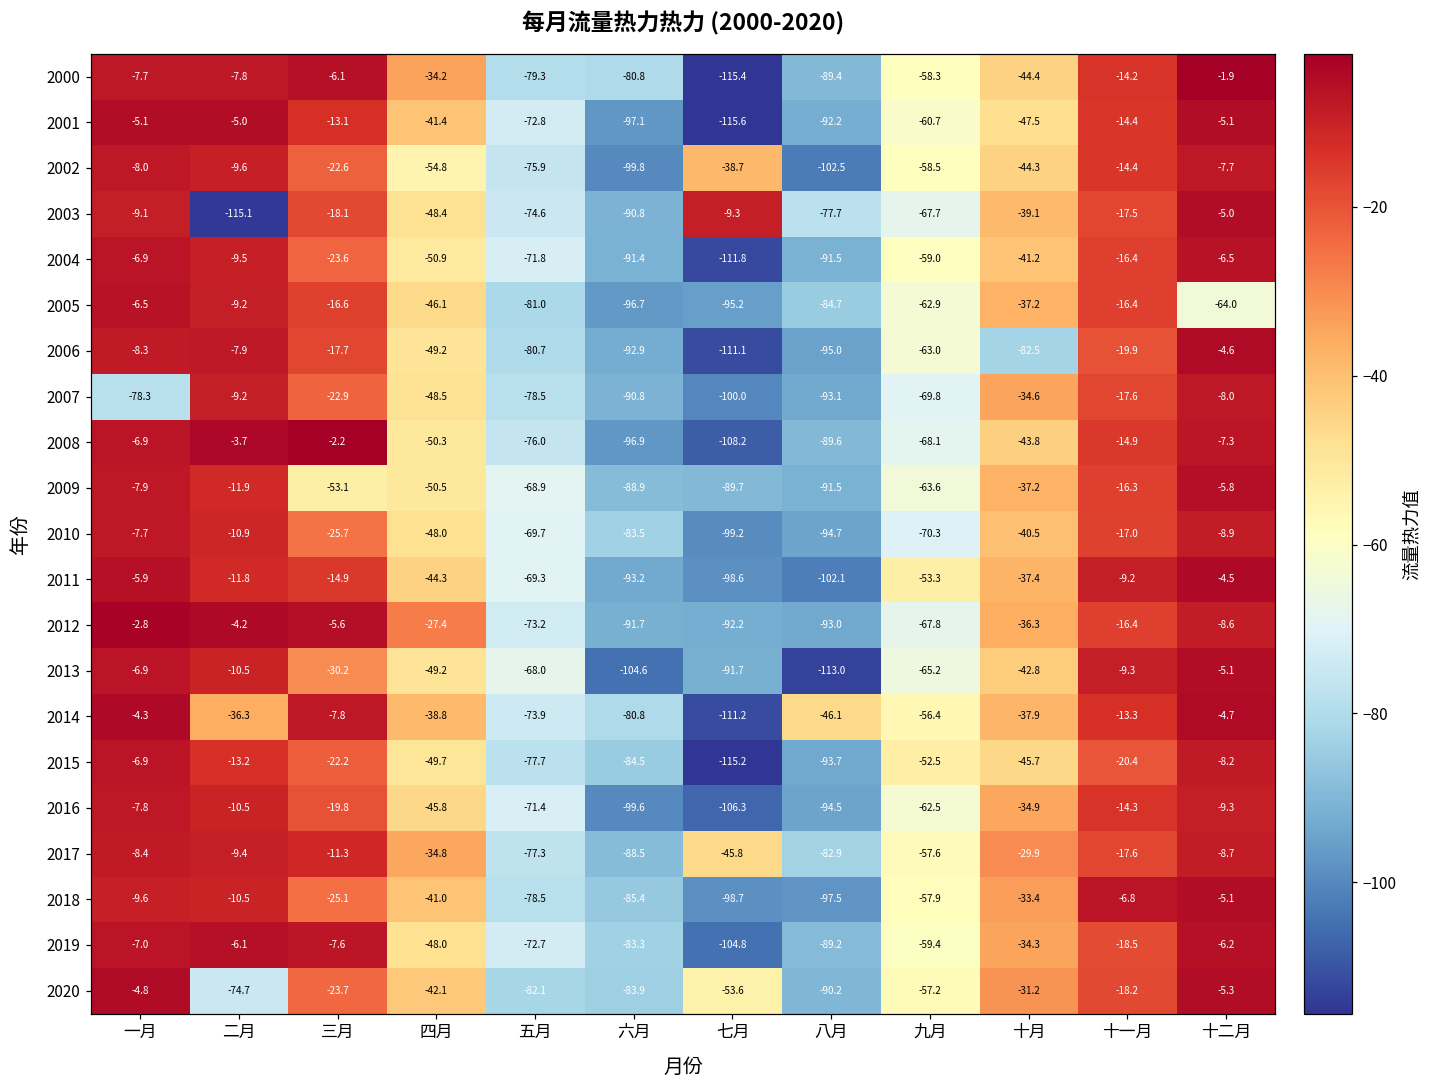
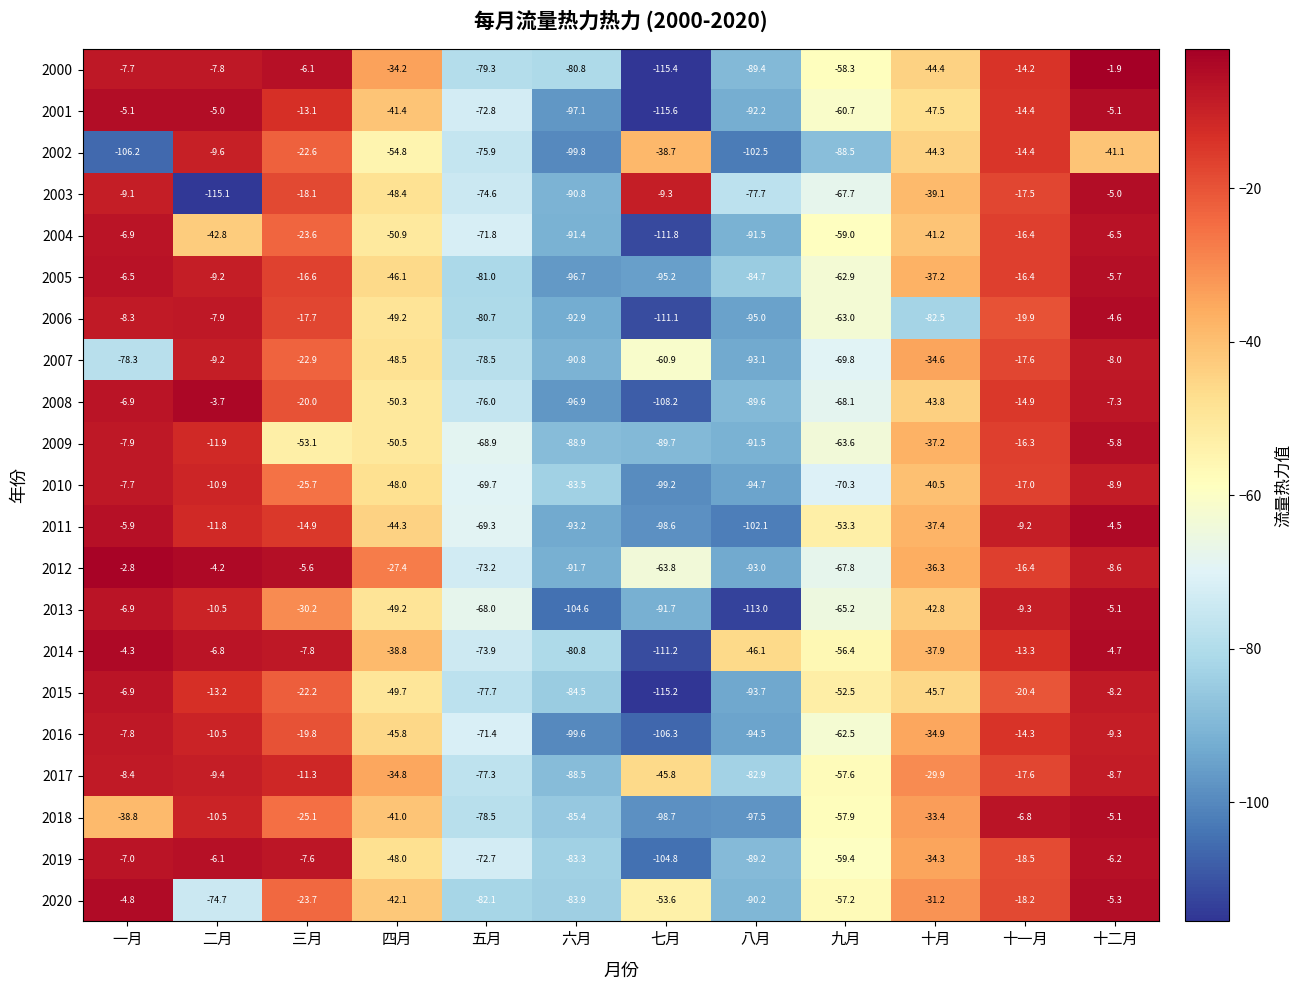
  {
    "2002": {
-     "一月": -8.0,
+     "一月": -106.2,
      "二月": -9.6,
      "三月": -22.6,
      "四月": -54.8,
      "五月": -75.9,
      "六月": -99.8,
      "七月": -38.7,
      "八月": -102.5,
-     "九月": -58.5,
+     "九月": -88.5,
      "十月": -44.3,
      "十一月": -14.4,
-     "十二月": -7.7
+     "十二月": -41.1
    },
    "2004": {
      "一月": -6.9,
-     "二月": -9.5,
+     "二月": -42.8,
      "三月": -23.6,
      "四月": -50.9,
      "五月": -71.8,
      "六月": -91.4,
      "七月": -111.8,
      "八月": -91.5,
      "九月": -59.0,
      "十月": -41.2,
      "十一月": -16.4,
      "十二月": -6.5
    },
    "2005": {
      "一月": -6.5,
      "二月": -9.2,
      "三月": -16.6,
      "四月": -46.1,
      "五月": -81.0,
      "六月": -96.7,
      "七月": -95.2,
      "八月": -84.7,
      "九月": -62.9,
      "十月": -37.2,
      "十一月": -16.4,
-     "十二月": -64.0
+     "十二月": -5.7
    },
    "2007": {
      "一月": -78.3,
      "二月": -9.2,
      "三月": -22.9,
      "四月": -48.5,
      "五月": -78.5,
      "六月": -90.8,
-     "七月": -100.0,
+     "七月": -60.9,
      "八月": -93.1,
      "九月": -69.8,
      "十月": -34.6,
      "十一月": -17.6,
      "十二月": -8.0
    },
    "2008": {
      "一月": -6.9,
      "二月": -3.7,
-     "三月": -2.2,
+     "三月": -20.0,
      "四月": -50.3,
      "五月": -76.0,
      "六月": -96.9,
      "七月": -108.2,
      "八月": -89.6,
      "九月": -68.1,
      "十月": -43.8,
      "十一月": -14.9,
      "十二月": -7.3
    },
    "2012": {
      "一月": -2.8,
      "二月": -4.2,
      "三月": -5.6,
      "四月": -27.4,
      "五月": -73.2,
      "六月": -91.7,
-     "七月": -92.2,
+     "七月": -63.8,
      "八月": -93.0,
      "九月": -67.8,
      "十月": -36.3,
      "十一月": -16.4,
      "十二月": -8.6
    },
    "2014": {
      "一月": -4.3,
-     "二月": -36.3,
+     "二月": -6.8,
      "三月": -7.8,
      "四月": -38.8,
      "五月": -73.9,
      "六月": -80.8,
      "七月": -111.2,
      "八月": -46.1,
      "九月": -56.4,
      "十月": -37.9,
      "十一月": -13.3,
      "十二月": -4.7
    },
    "2018": {
-     "一月": -9.6,
+     "一月": -38.8,
      "二月": -10.5,
      "三月": -25.1,
      "四月": -41.0,
      "五月": -78.5,
      "六月": -85.4,
      "七月": -98.7,
      "八月": -97.5,
      "九月": -57.9,
      "十月": -33.4,
      "十一月": -6.8,
      "十二月": -5.1
    }
  }
